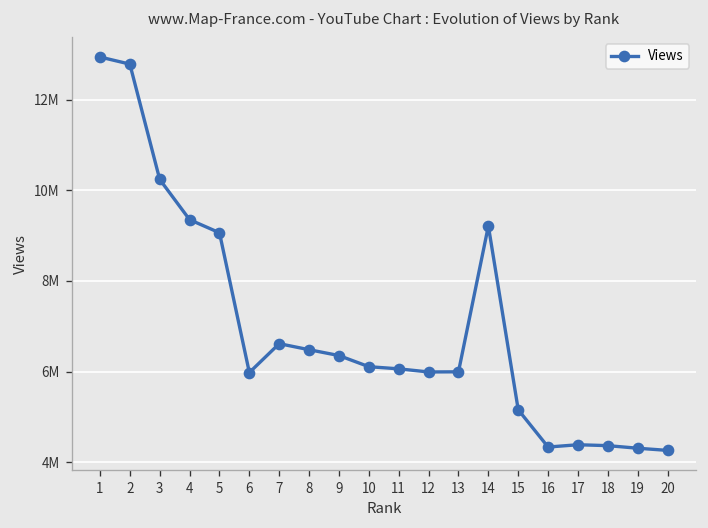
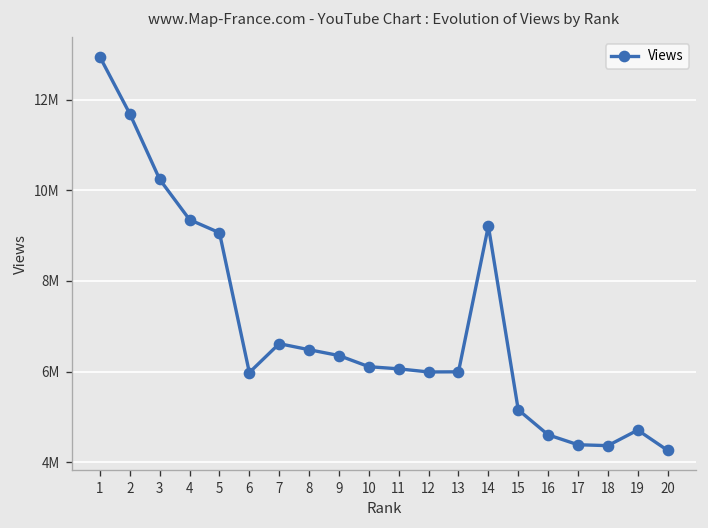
  {
    "1": 12900000,
-   "2": 12800000,
+   "2": 11700000,
    "3": 10200000,
    "4": 9300000,
    "5": 9100000,
    "6": 6000000,
    "7": 6600000,
    "8": 6500000,
    "9": 6400000,
    "10": 6100000,
    "11": 6100000,
    "12": 6000000,
    "13": 6000000,
    "14": 9200000,
    "15": 5200000,
-   "16": 4300000,
+   "16": 4600000,
    "17": 4400000,
    "18": 4400000,
-   "19": 4300000,
+   "19": 4700000,
    "20": 4300000
  }
